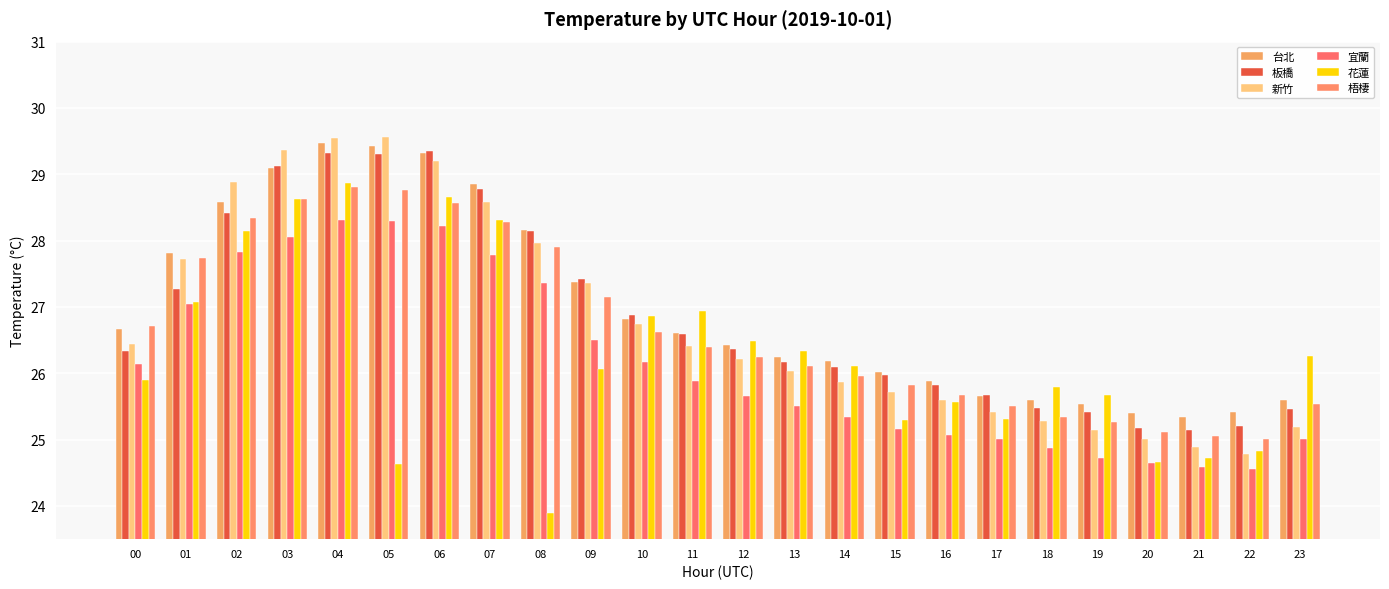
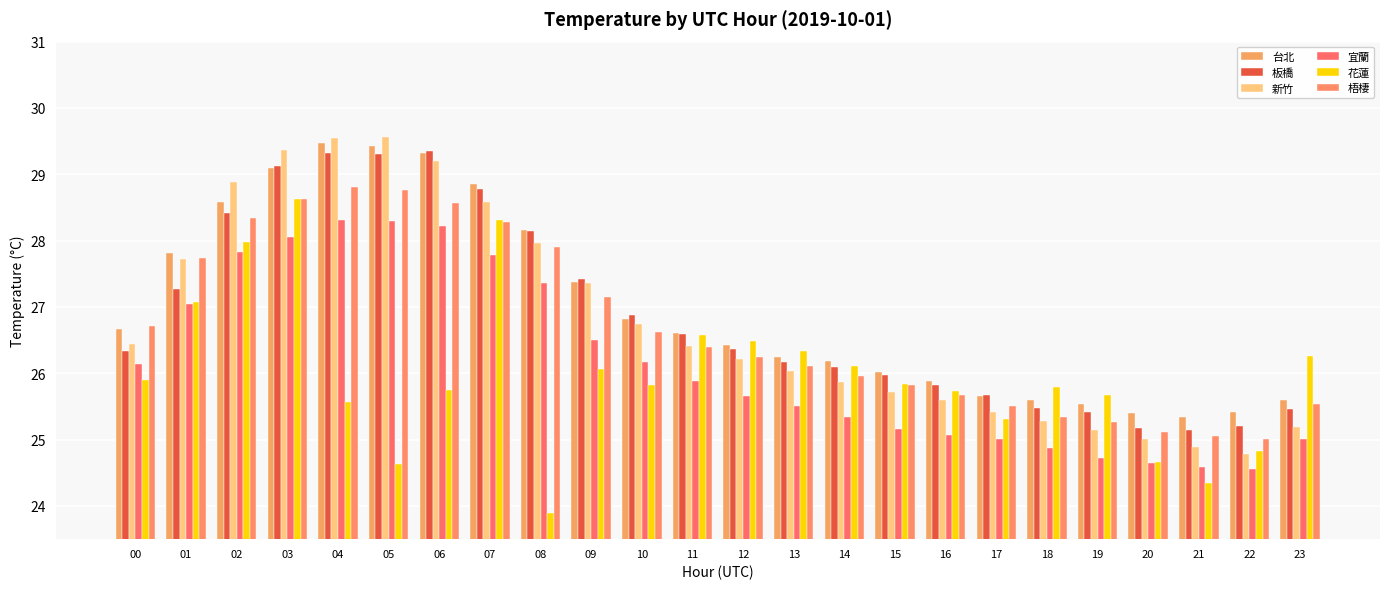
  {
    "花蓮": {
      "00": 25.9,
      "01": 27.1,
-     "02": 28.1,
+     "02": 28.0,
      "03": 28.6,
-     "04": 28.9,
+     "04": 25.6,
      "05": 24.6,
-     "06": 28.7,
+     "06": 25.8,
      "07": 28.3,
      "08": 23.9,
      "09": 26.1,
-     "10": 26.9,
-     "11": 26.9,
+     "10": 25.8,
+     "11": 26.6,
      "12": 26.5,
      "13": 26.3,
      "14": 26.1,
-     "15": 25.3,
-     "16": 25.6,
+     "15": 25.8,
+     "16": 25.7,
      "17": 25.3,
      "18": 25.8,
      "19": 25.7,
      "20": 24.7,
-     "21": 24.7,
+     "21": 24.4,
      "22": 24.8,
      "23": 26.3
    }
  }
